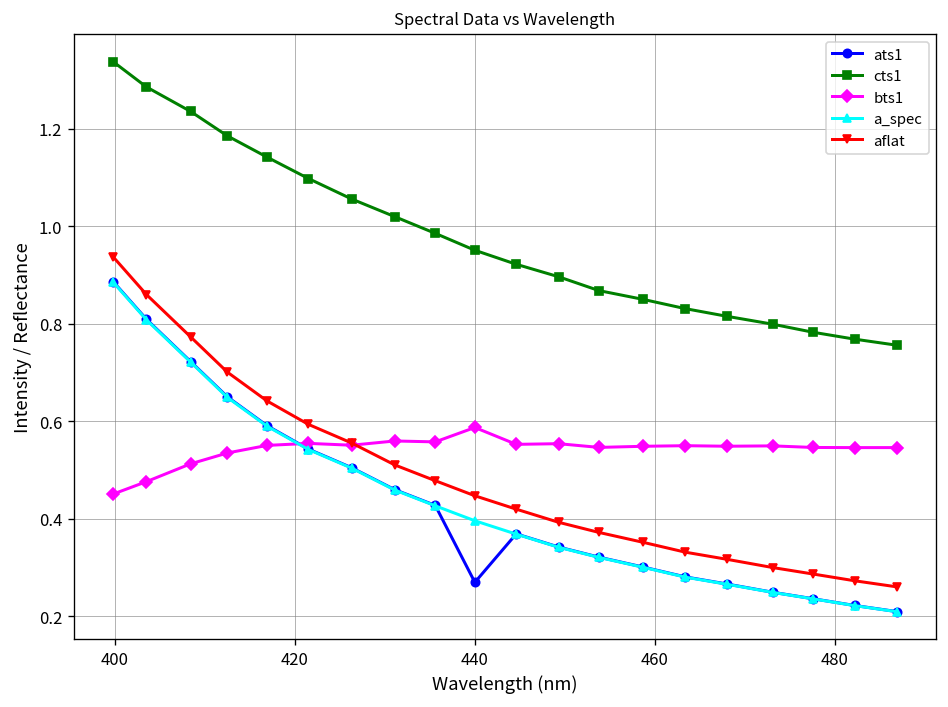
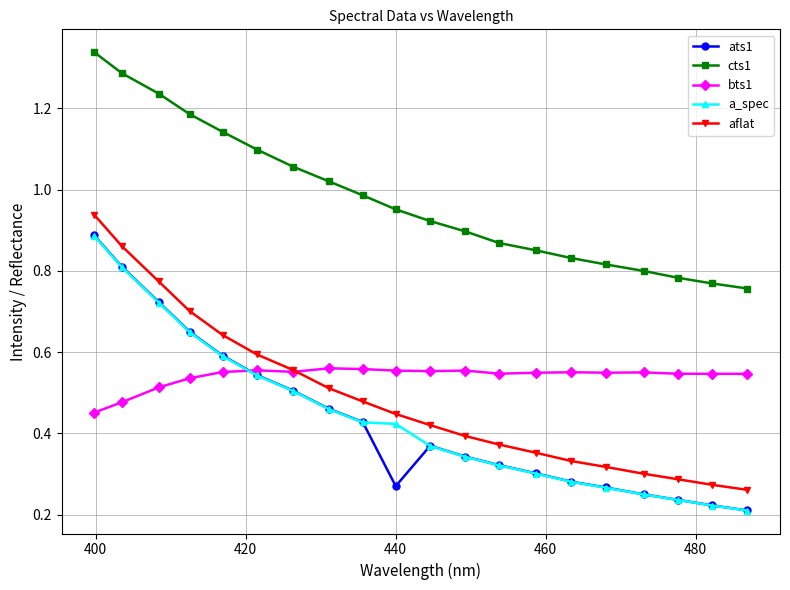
  {
    "ats1": {
      "440": 0.27
    },
    "cts1": {
      "440": 0.95
    },
    "bts1": {
-     "440": 0.59
+     "440": 0.55
    },
    "a_spec": {
-     "440": 0.40
+     "440": 0.42
    },
    "aflat": {
      "440": 0.45
    }
  }
